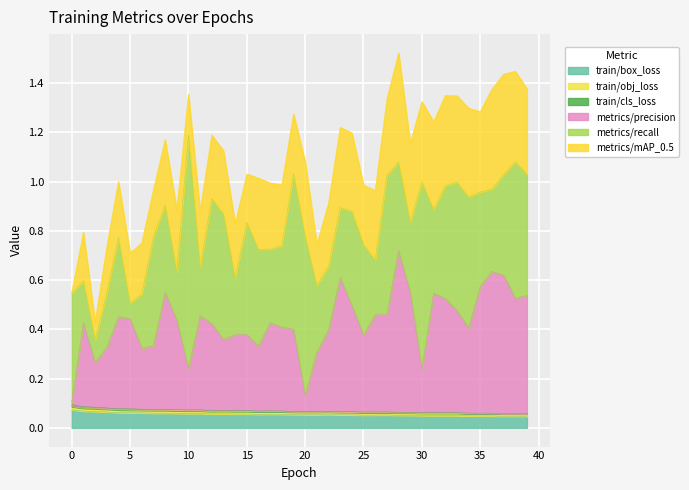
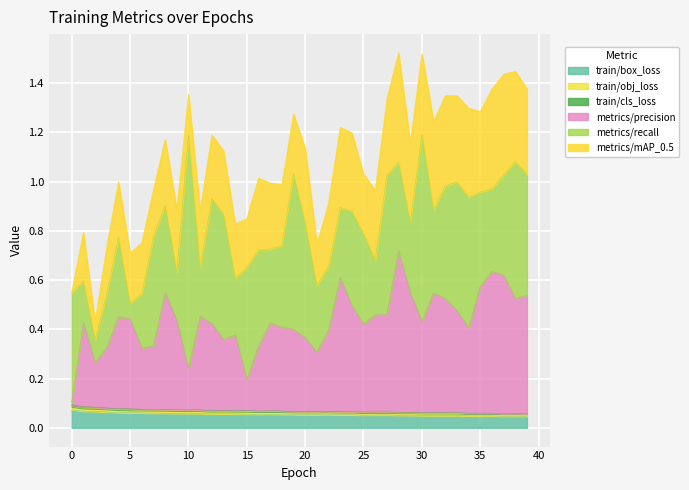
  {
    "train/box_loss": {
      "0": 0.07,
      "5": 0.06,
      "10": 0.06
    },
    "metrics/precision": {
      "5": 0.37,
      "10": 0.17,
-     "15": 0.31,
-     "20": 0.06,
-     "25": 0.31,
-     "30": 0.18,
+     "15": 0.13,
+     "20": 0.30,
+     "25": 0.36,
+     "30": 0.37,
      "35": 0.51
    },
    "metrics/recall": {
      "5": 0.06,
      "10": 0.95,
      "15": 0.46,
-     "20": 0.65,
+     "20": 0.47,
      "25": 0.37,
      "30": 0.76,
      "35": 0.38
    }
  }
